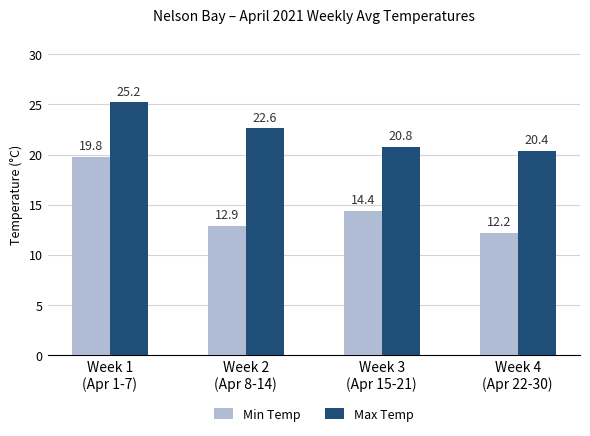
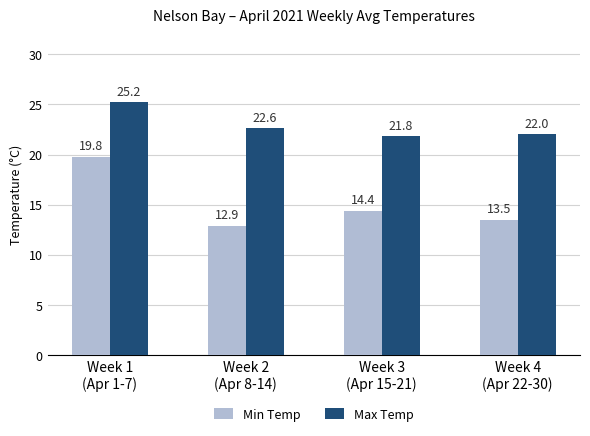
  {
    "Min Temp": {
      "Week 1 (Apr 1-7)": 19.8,
      "Week 2 (Apr 8-14)": 12.9,
      "Week 3 (Apr 15-21)": 14.4,
-     "Week 4 (Apr 22-30)": 12.2
+     "Week 4 (Apr 22-30)": 13.5
    },
    "Max Temp": {
      "Week 1 (Apr 1-7)": 25.2,
      "Week 2 (Apr 8-14)": 22.6,
-     "Week 3 (Apr 15-21)": 20.8,
-     "Week 4 (Apr 22-30)": 20.4
+     "Week 3 (Apr 15-21)": 21.8,
+     "Week 4 (Apr 22-30)": 22.0
    }
  }
